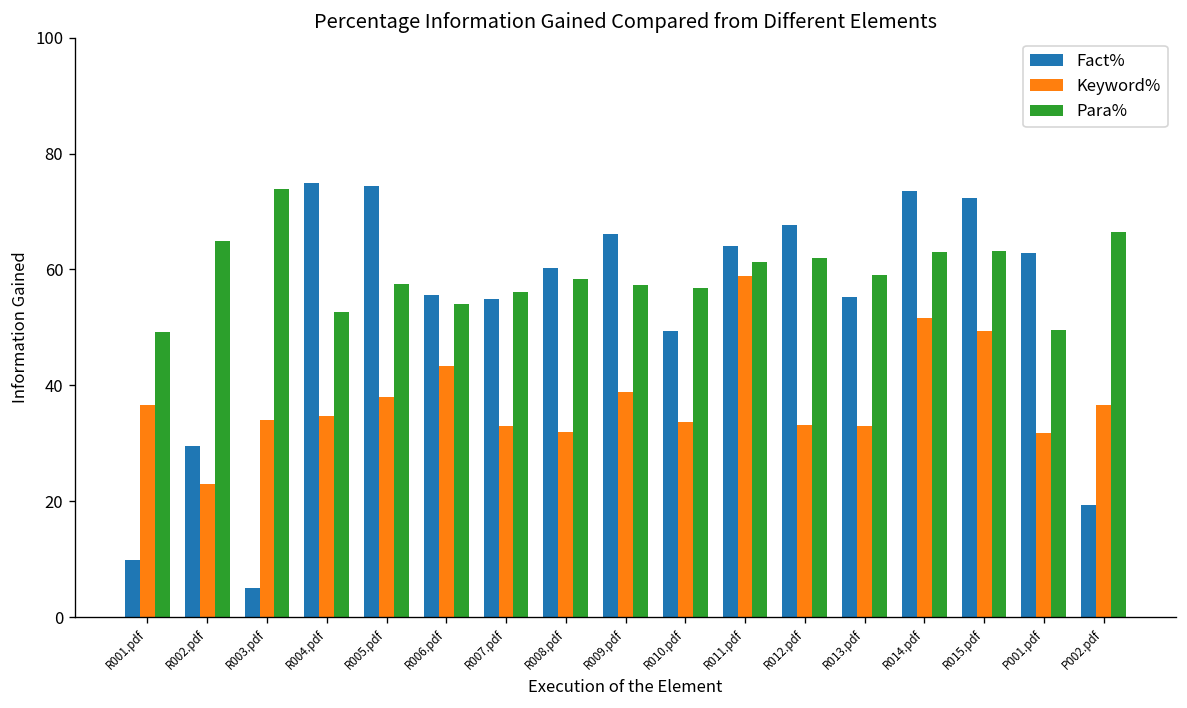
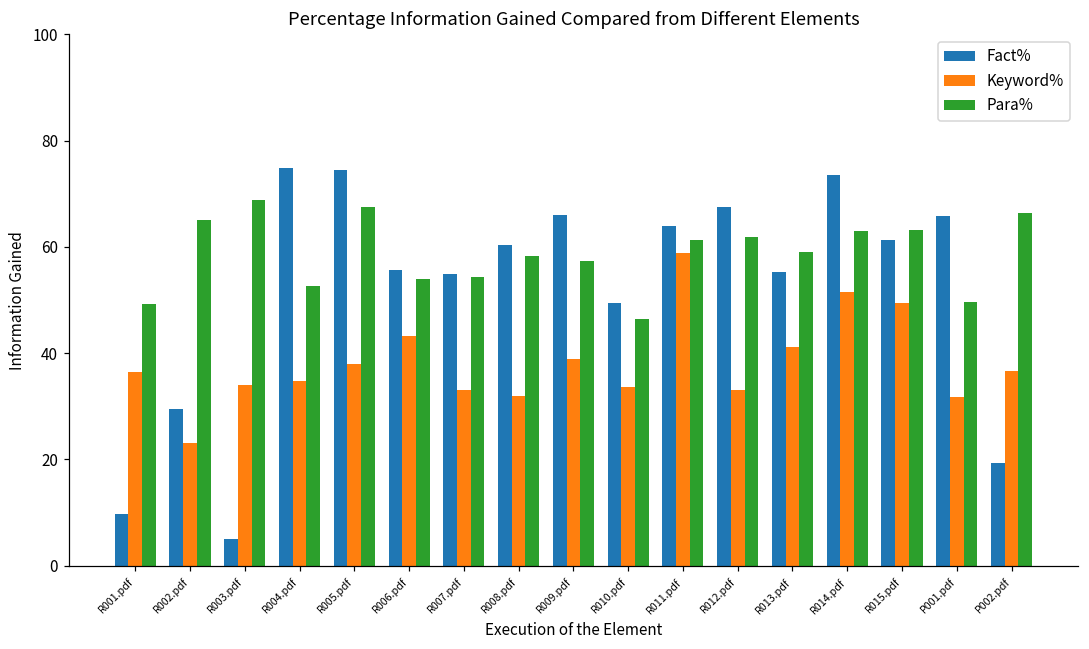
  {
    "Fact%": {
      "R001.pdf": 10,
      "R002.pdf": 30,
      "R003.pdf": 5,
      "R004.pdf": 75,
      "R005.pdf": 74,
      "R006.pdf": 56,
      "R007.pdf": 55,
      "R008.pdf": 60,
      "R009.pdf": 66,
      "R010.pdf": 49,
      "R011.pdf": 64,
      "R012.pdf": 68,
      "R013.pdf": 55,
      "R014.pdf": 73,
-     "R015.pdf": 72,
-     "P001.pdf": 63,
+     "R015.pdf": 61,
+     "P001.pdf": 66,
      "P002.pdf": 19
    },
    "Keyword%": {
      "R001.pdf": 37,
      "R002.pdf": 23,
      "R003.pdf": 34,
      "R004.pdf": 35,
      "R005.pdf": 38,
      "R006.pdf": 43,
      "R007.pdf": 33,
      "R008.pdf": 32,
      "R009.pdf": 39,
      "R010.pdf": 34,
      "R011.pdf": 59,
      "R012.pdf": 33,
-     "R013.pdf": 33,
+     "R013.pdf": 41,
      "R014.pdf": 52,
      "R015.pdf": 49,
      "P001.pdf": 32,
      "P002.pdf": 37
    },
    "Para%": {
      "R001.pdf": 49,
      "R002.pdf": 65,
-     "R003.pdf": 74,
+     "R003.pdf": 69,
      "R004.pdf": 53,
-     "R005.pdf": 57,
+     "R005.pdf": 68,
      "R006.pdf": 54,
-     "R007.pdf": 56,
+     "R007.pdf": 54,
      "R008.pdf": 58,
      "R009.pdf": 57,
-     "R010.pdf": 57,
+     "R010.pdf": 46,
      "R011.pdf": 61,
      "R012.pdf": 62,
      "R013.pdf": 59,
      "R014.pdf": 63,
      "R015.pdf": 63,
      "P001.pdf": 50,
      "P002.pdf": 66
    }
  }
